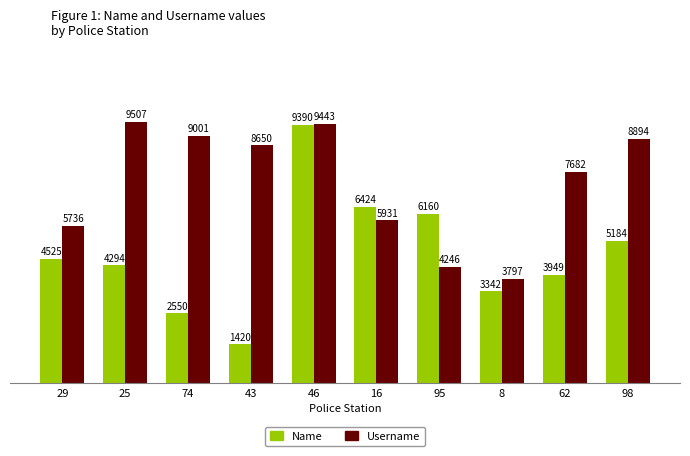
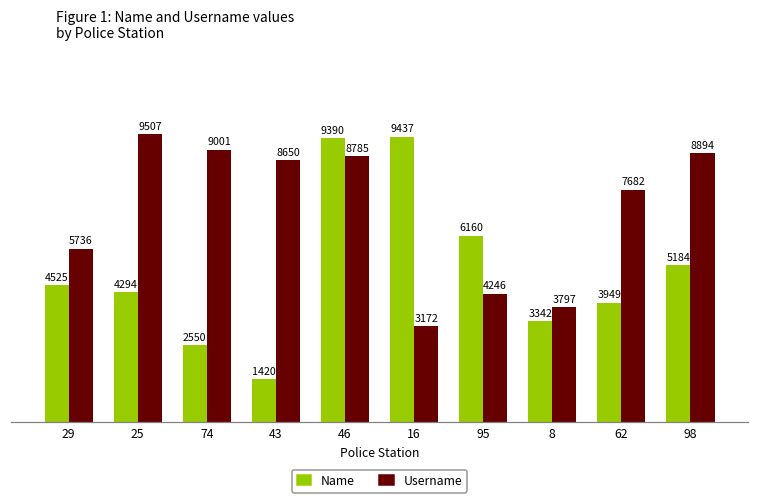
  {
    "Name": {
      "29": 4525,
      "25": 4294,
      "74": 2550,
      "43": 1420,
      "46": 9390,
-     "16": 6424,
+     "16": 9437,
      "95": 6160,
      "8": 3342,
      "62": 3949,
      "98": 5184
    },
    "Username": {
      "29": 5736,
      "25": 9507,
      "74": 9001,
      "43": 8650,
-     "46": 9443,
-     "16": 5931,
+     "46": 8785,
+     "16": 3172,
      "95": 4246,
      "8": 3797,
      "62": 7682,
      "98": 8894
    }
  }
